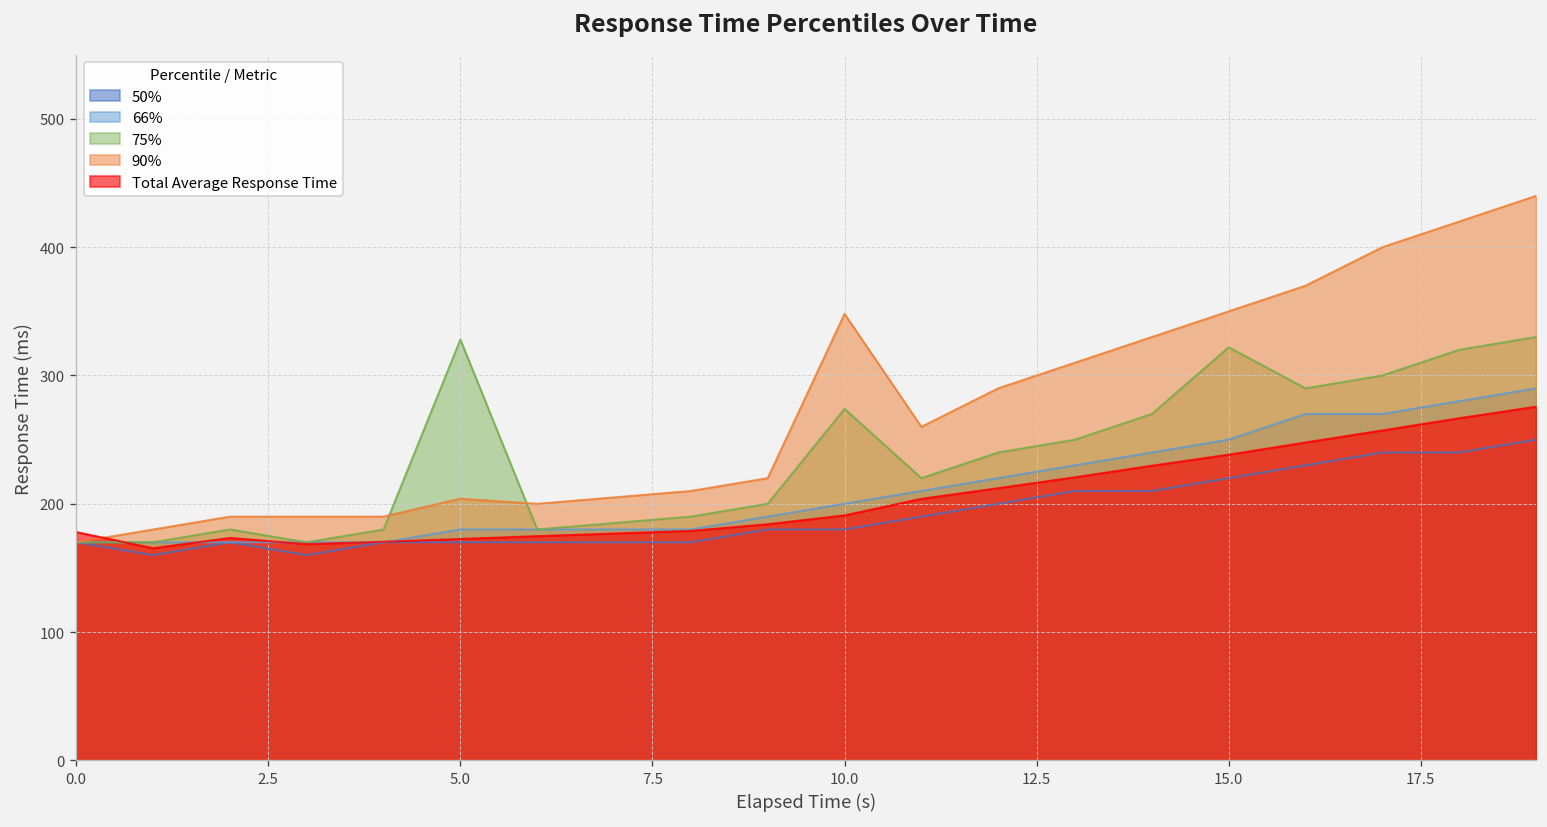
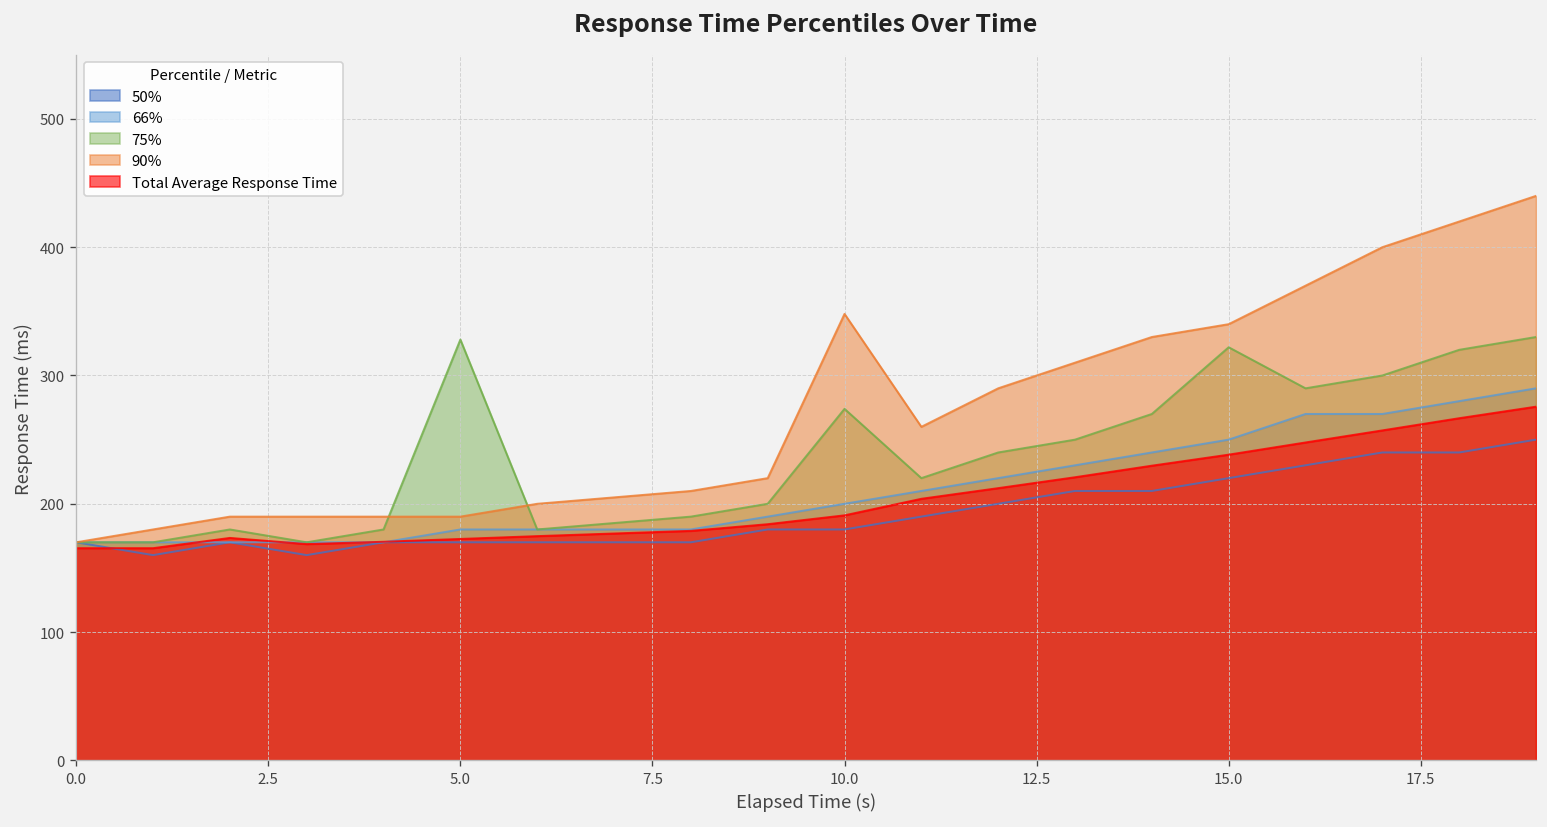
  {
    "75%": {
      "5.0": 328,
      "10.0": 274,
      "15.0": 322
    },
    "90%": {
-     "5.0": 204,
+     "5.0": 190,
      "10.0": 348,
-     "15.0": 350
+     "15.0": 340
    },
    "Total Average Response Time": {
-     "0.0": 178,
+     "0.0": 165,
      "5.0": 173,
      "10.0": 191,
      "15.0": 238
    }
  }
